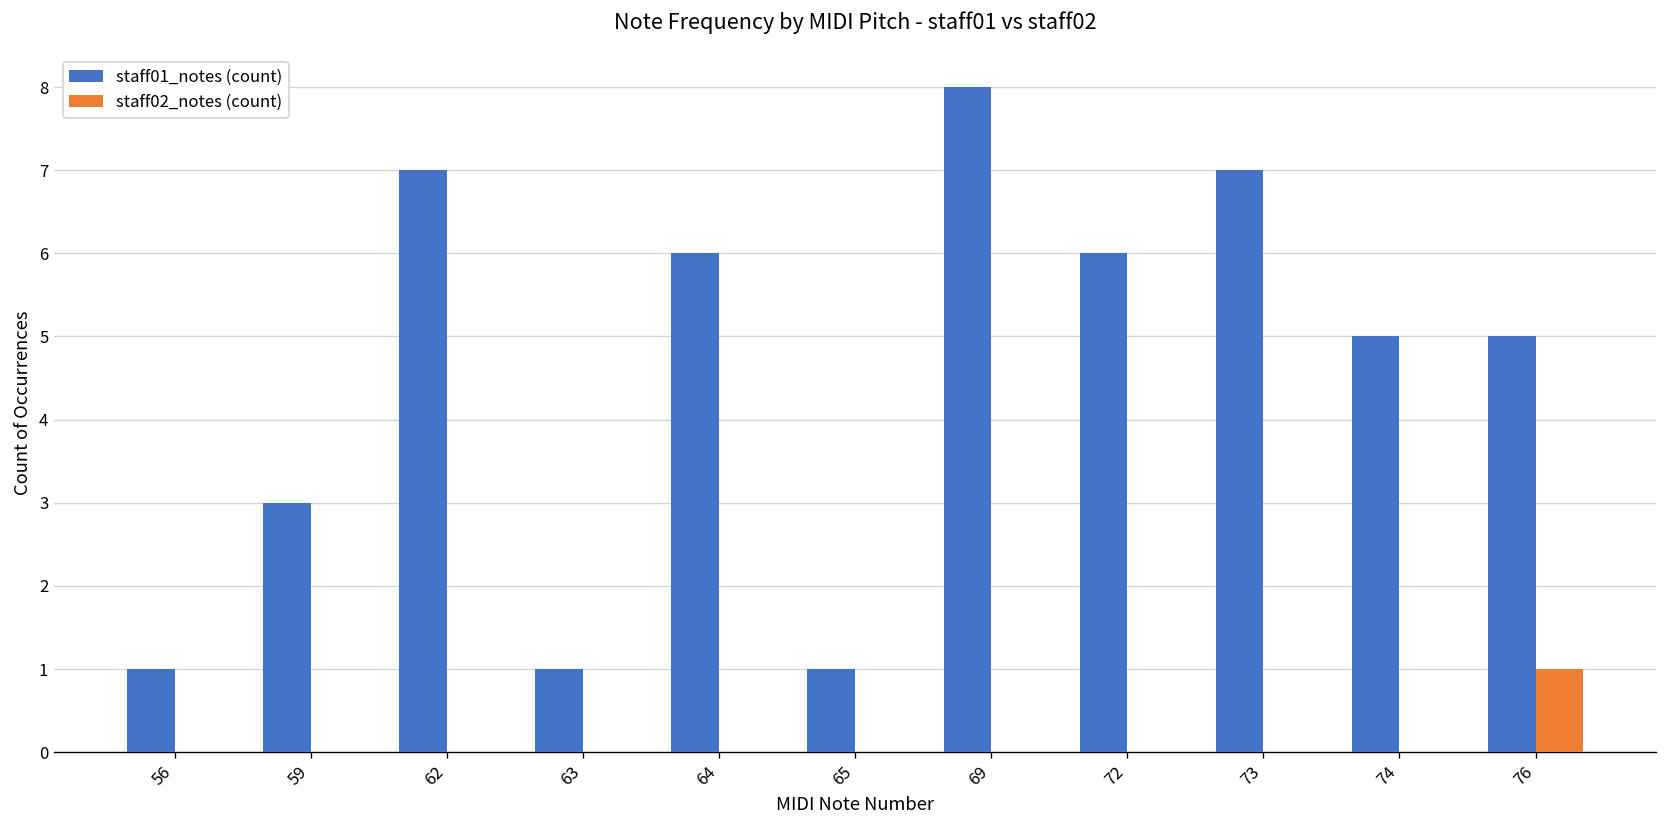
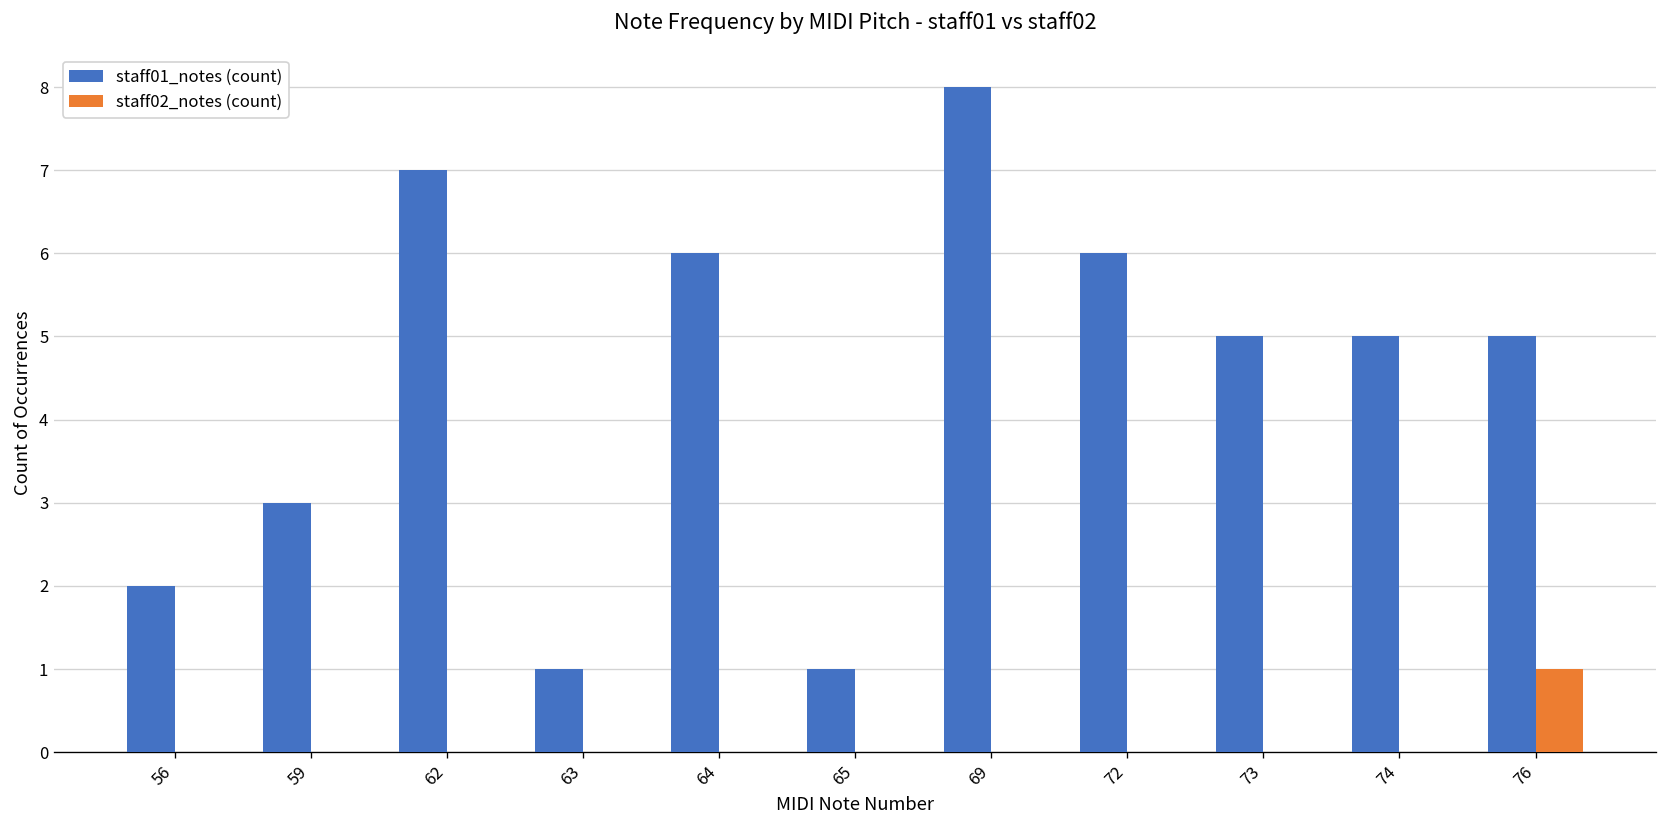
  {
    "staff01_notes (count)": {
-     "56": 1,
+     "56": 2,
      "59": 3,
      "62": 7,
      "63": 1,
      "64": 6,
      "65": 1,
      "69": 8,
      "72": 6,
-     "73": 7,
+     "73": 5,
      "74": 5,
      "76": 5
    },
    "staff02_notes (count)": {
      "56": 0,
      "59": 0,
      "62": 0,
      "63": 0,
      "64": 0,
      "65": 0,
      "69": 0,
      "72": 0,
      "73": 0,
      "74": 0,
      "76": 1
    }
  }
